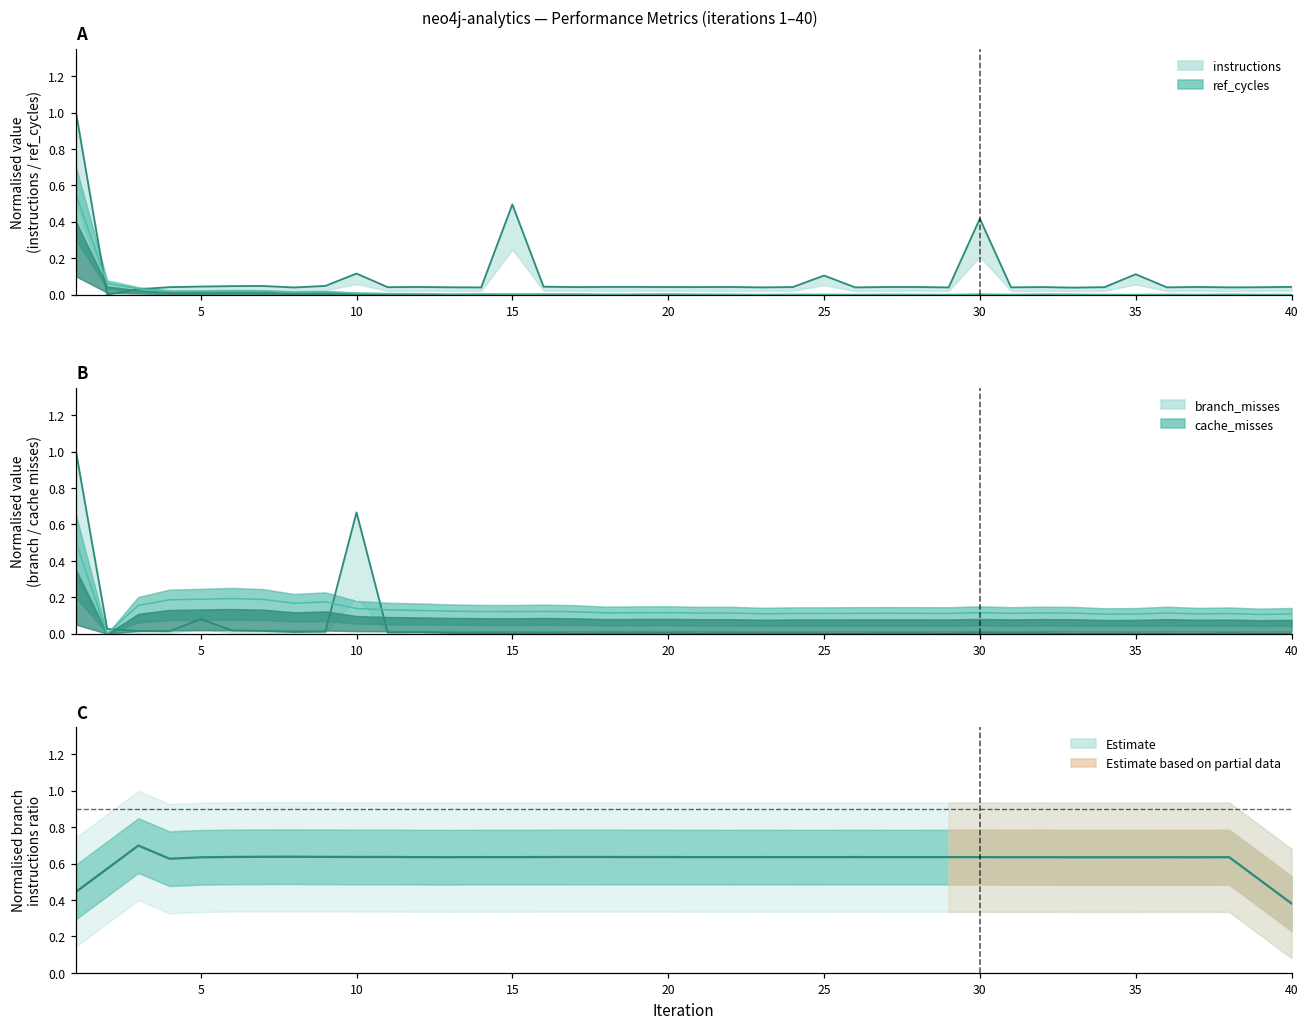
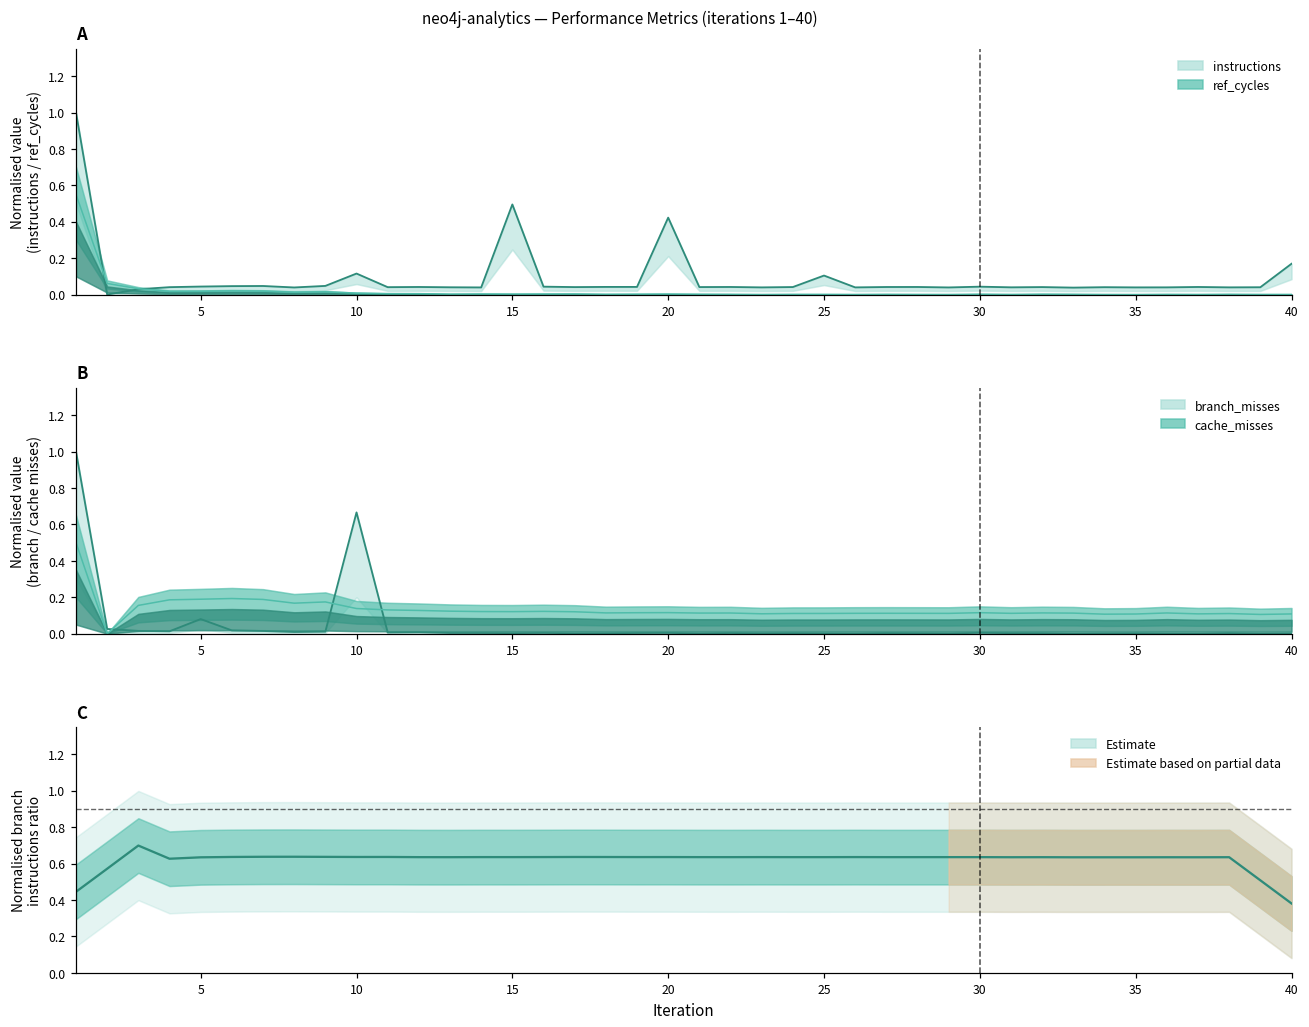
  {
    "A": {
      "instructions": {
        "5": 0.04,
        "10": 0.12,
        "15": 0.49,
-       "20": 0.04,
+       "20": 0.42,
        "25": 0.10,
-       "30": 0.42,
-       "35": 0.11,
-       "40": 0.04
+       "30": 0.04,
+       "35": 0.04,
+       "40": 0.17
      }
    },
    "B": {
      "branch_misses": {
        "5": 0.08,
        "10": 0.67,
        "15": 0.00,
        "20": 0.00,
        "25": 0.00,
        "30": 0.00,
        "35": 0.00,
        "40": 0.00
      }
    }
  }
